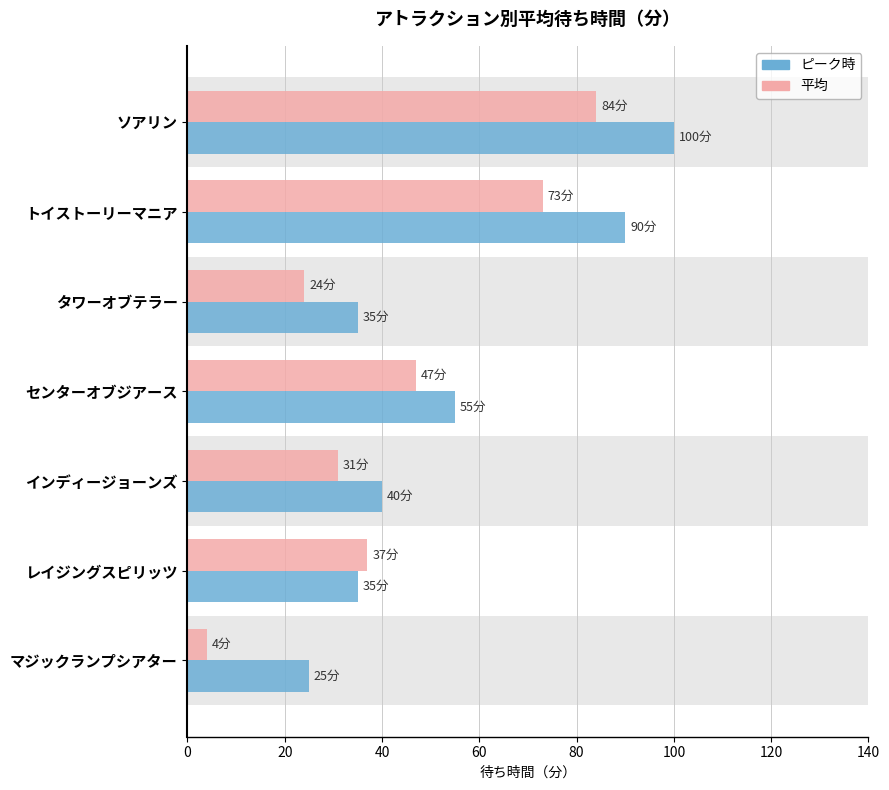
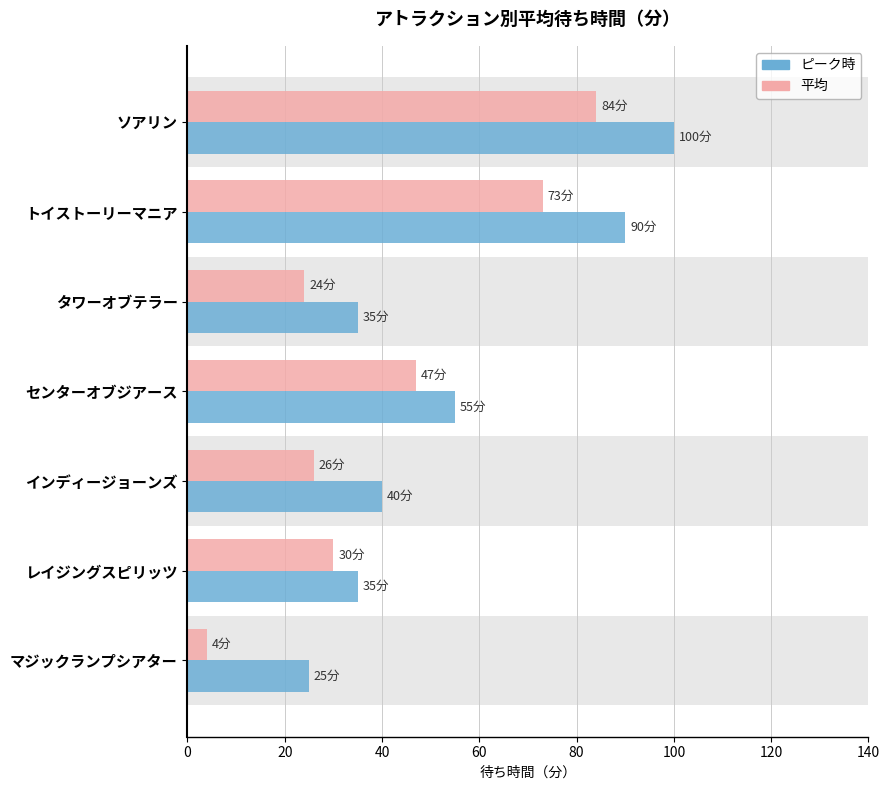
  {
    "ピーク時": {
      "ソアリン": "100分",
      "トイストーリーマニア": "90分",
      "タワーオブテラー": "35分",
      "センターオブジアース": "55分",
      "インディージョーンズ": "40分",
      "レイジングスピリッツ": "35分",
      "マジックランプシアター": "25分"
    },
    "平均": {
      "ソアリン": "84分",
      "トイストーリーマニア": "73分",
      "タワーオブテラー": "24分",
      "センターオブジアース": "47分",
-     "インディージョーンズ": "31分",
-     "レイジングスピリッツ": "37分",
+     "インディージョーンズ": "26分",
+     "レイジングスピリッツ": "30分",
      "マジックランプシアター": "4分"
    }
  }
